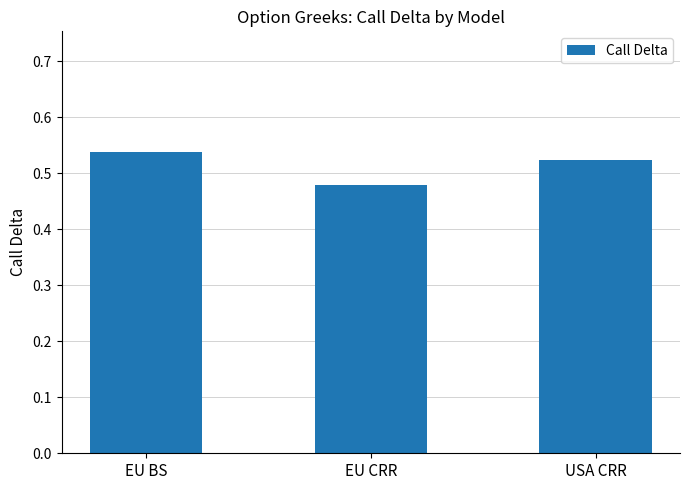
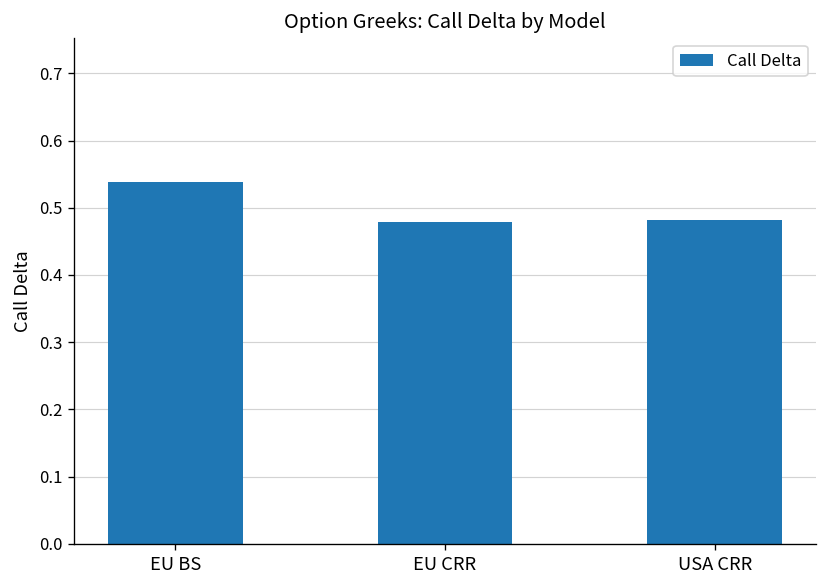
  {
    "EU BS": 0.54,
    "EU CRR": 0.48,
-   "USA CRR": 0.52
+   "USA CRR": 0.48
  }
